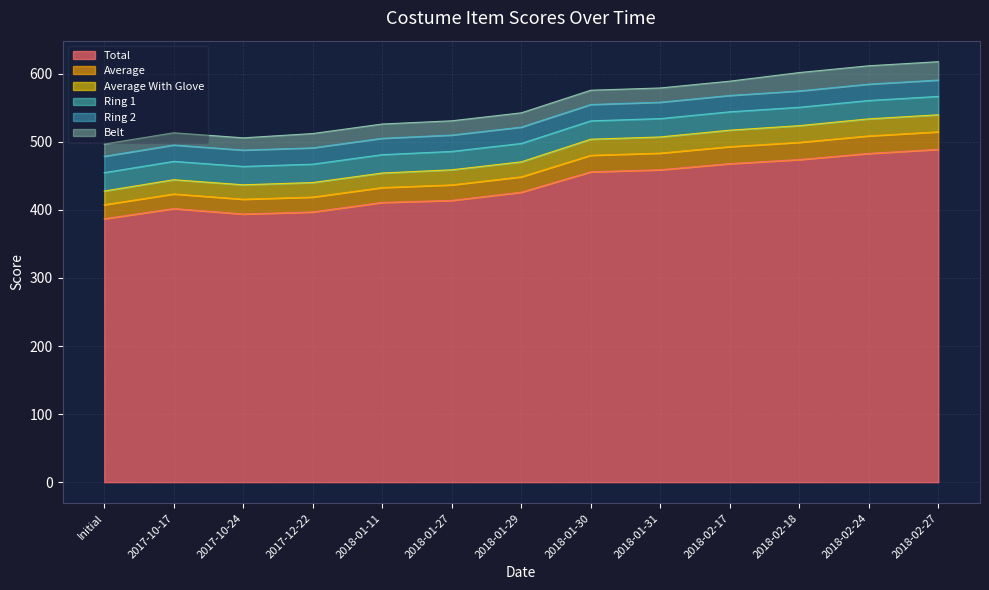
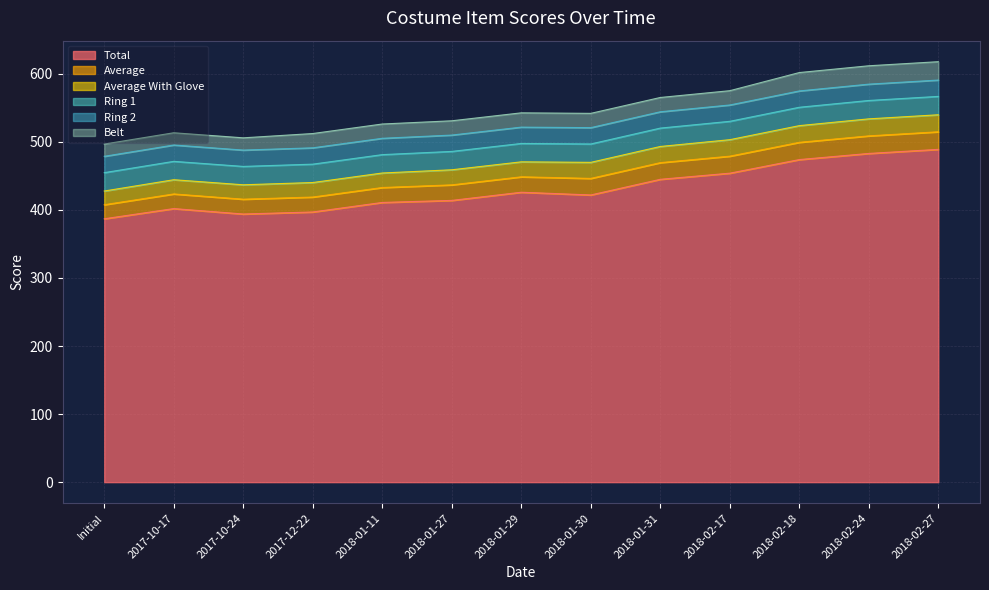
  {
    "Total": {
      "Initial": 390,
      "2017-10-17": 400,
      "2017-10-24": 390,
      "2017-12-22": 400,
      "2018-01-11": 410,
      "2018-01-27": 410,
      "2018-01-29": 430,
-     "2018-01-30": 460,
-     "2018-01-31": 460,
-     "2018-02-17": 470,
+     "2018-01-30": 420,
+     "2018-01-31": 450,
+     "2018-02-17": 450,
      "2018-02-18": 470,
      "2018-02-24": 480,
      "2018-02-27": 490
    }
  }
